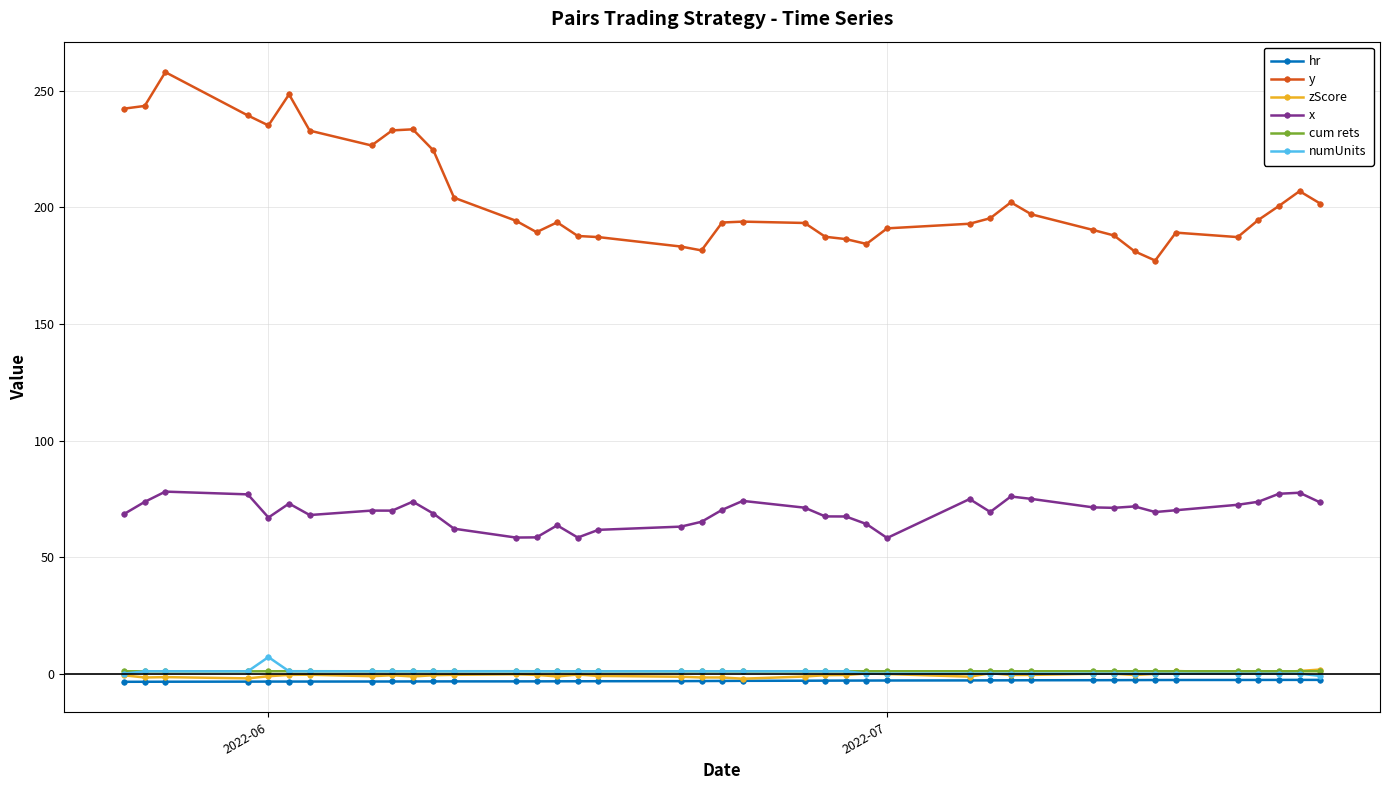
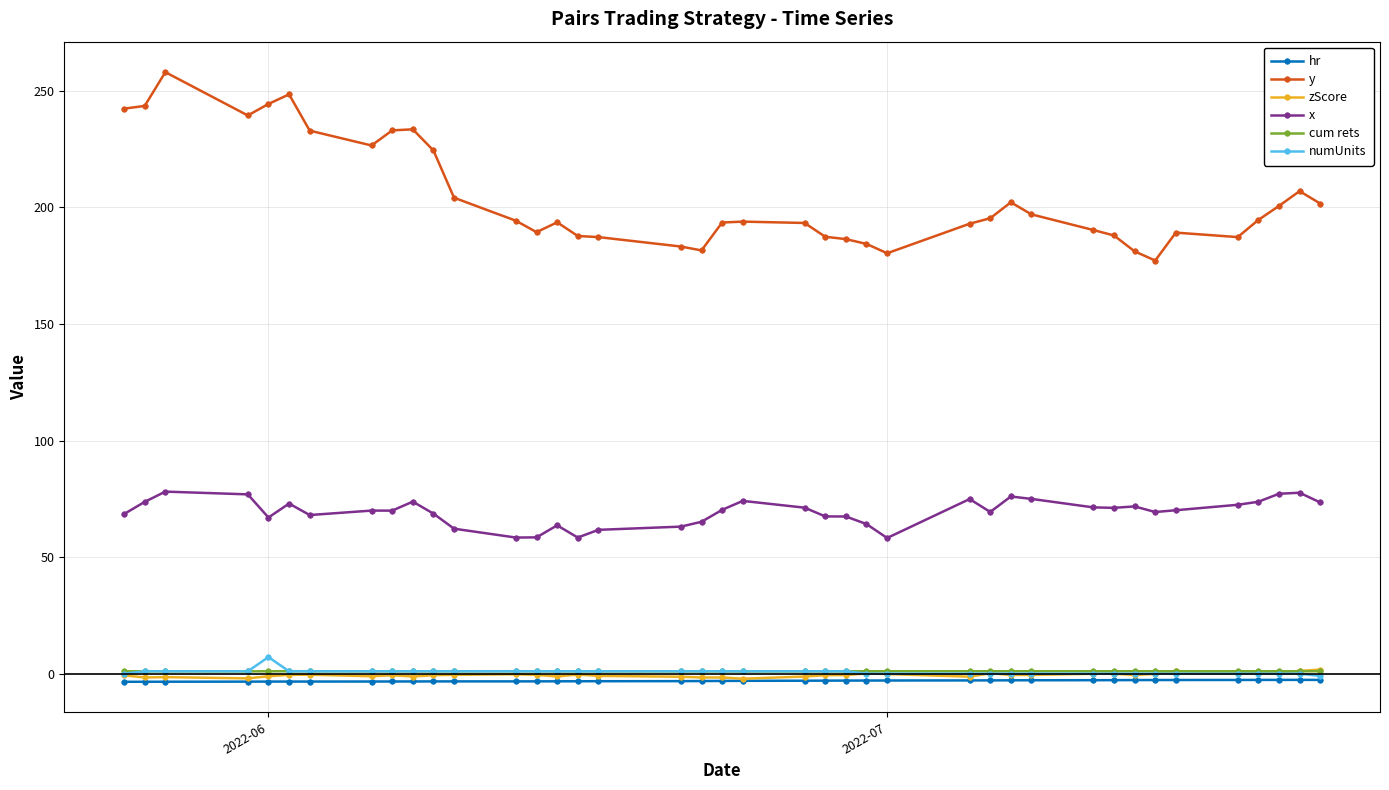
  {
    "hr": {
      "2022-06": -3,
      "2022-07": -3
    },
    "y": {
-     "2022-06": 235,
-     "2022-07": 191
+     "2022-06": 244,
+     "2022-07": 180
    },
    "zScore": {
      "2022-06": -1
    },
    "x": {
      "2022-06": 67,
      "2022-07": 58
    },
    "cum rets": {
      "2022-06": 1
    },
    "numUnits": {
      "2022-06": 7
    }
  }
